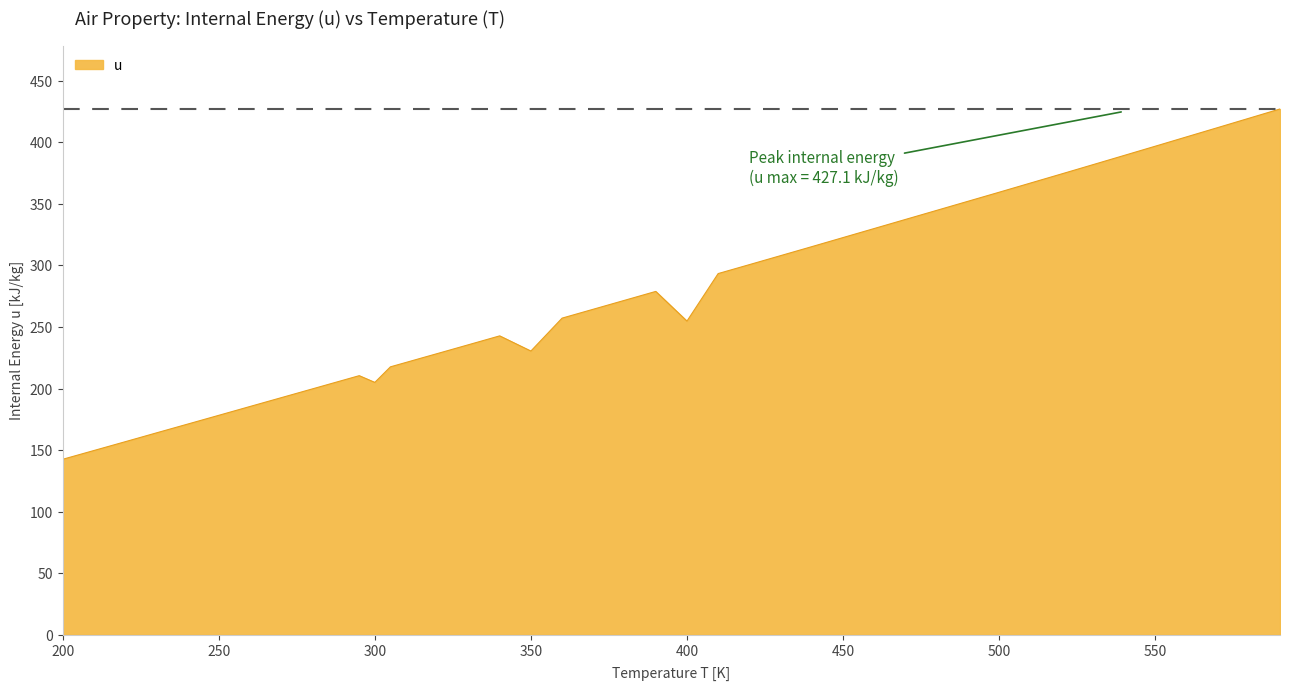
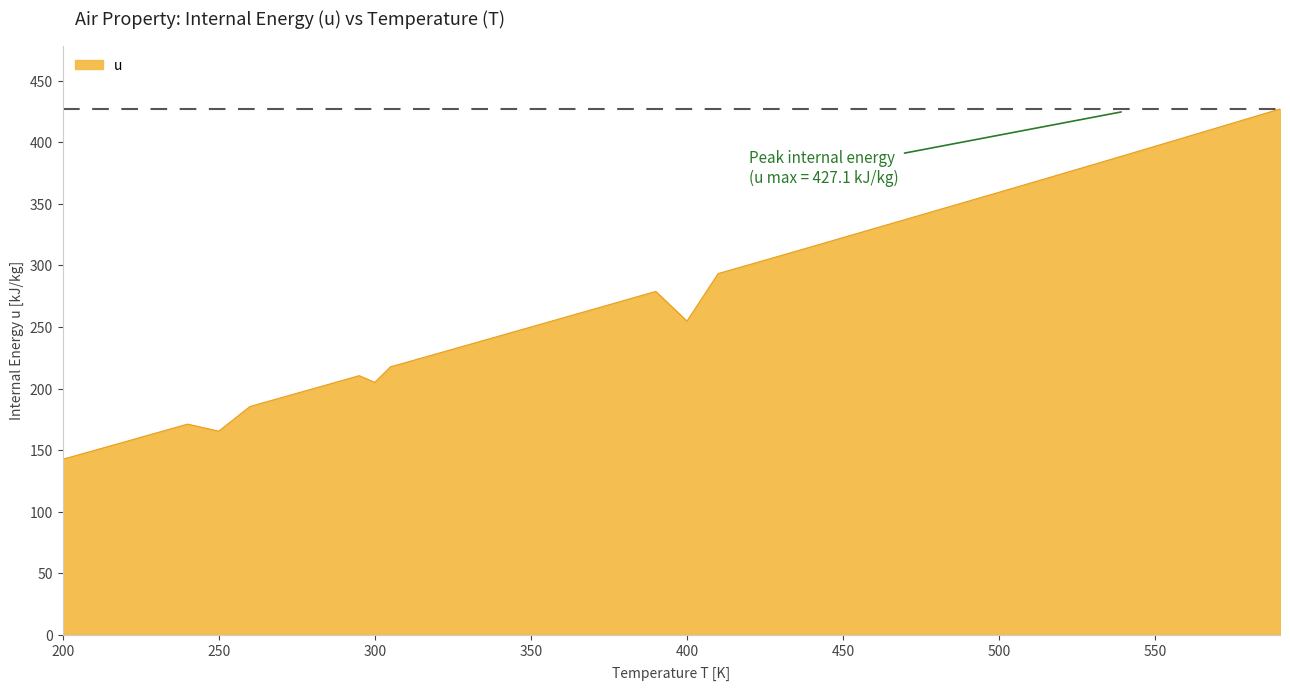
  {
    "200": 143,
-   "250": 178,
+   "250": 165,
    "300": 205,
-   "350": 230,
+   "350": 250,
    "400": 255,
    "500": 359,
    "550": 397
  }
